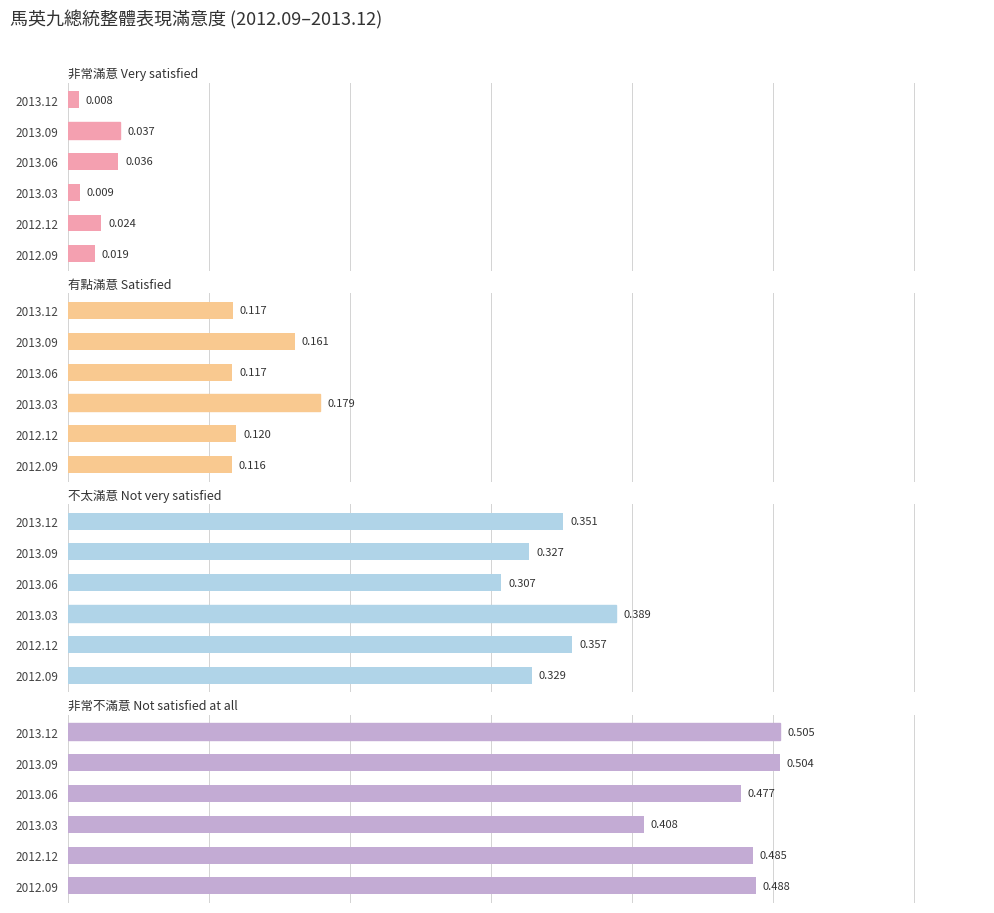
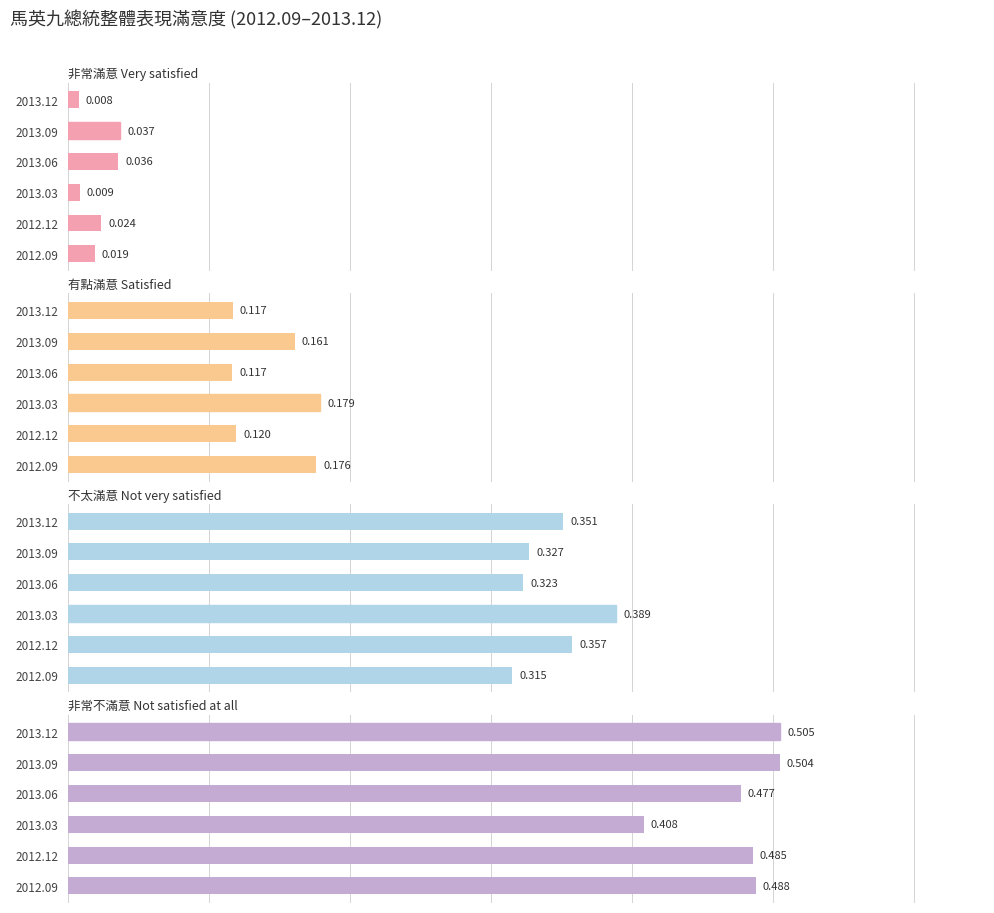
  {
    "非常滿意 Very satisfied": {
      "2013.12": 0.008,
      "2013.09": 0.037,
      "2013.06": 0.036,
      "2013.03": 0.009,
      "2012.12": 0.024,
      "2012.09": 0.019
    },
    "有點滿意 Satisfied": {
      "2013.12": 0.117,
      "2013.09": 0.161,
      "2013.06": 0.117,
      "2013.03": 0.179,
      "2012.12": 0.120,
-     "2012.09": 0.116
+     "2012.09": 0.176
    },
    "不太滿意 Not very satisfied": {
      "2013.12": 0.351,
      "2013.09": 0.327,
-     "2013.06": 0.307,
+     "2013.06": 0.323,
      "2013.03": 0.389,
      "2012.12": 0.357,
-     "2012.09": 0.329
+     "2012.09": 0.315
    },
    "非常不滿意 Not satisfied at all": {
      "2013.12": 0.505,
      "2013.09": 0.504,
      "2013.06": 0.477,
      "2013.03": 0.408,
      "2012.12": 0.485,
      "2012.09": 0.488
    }
  }
